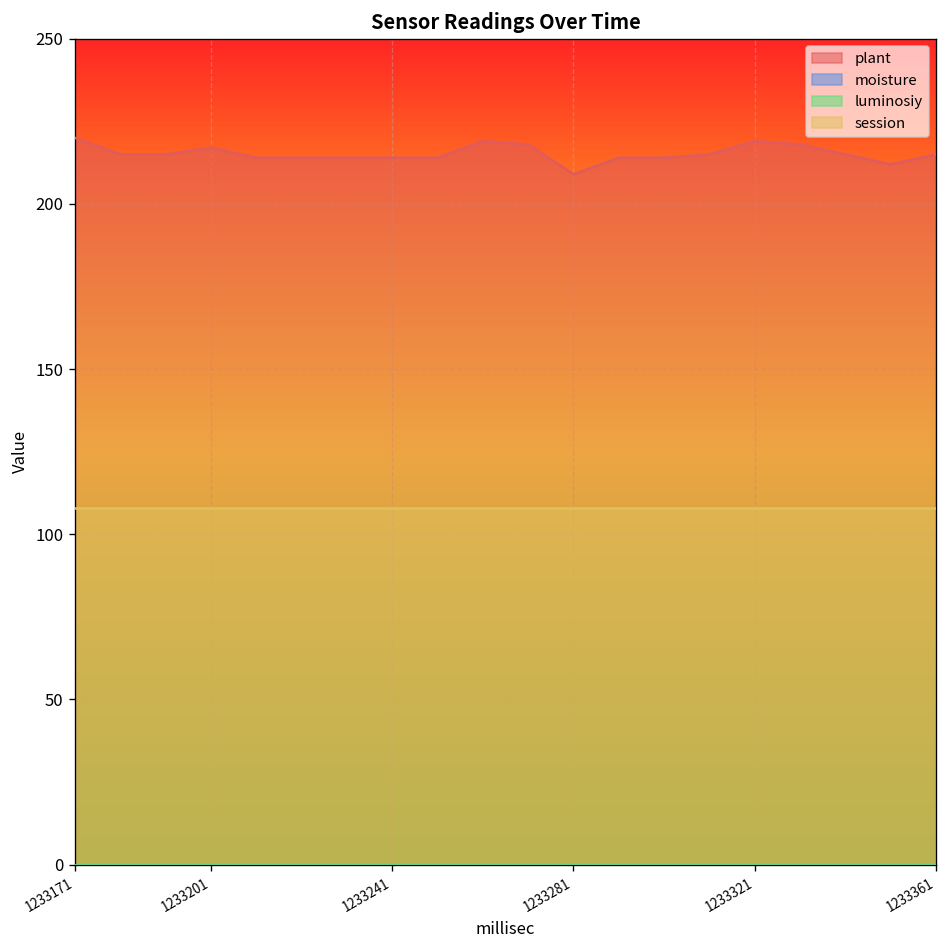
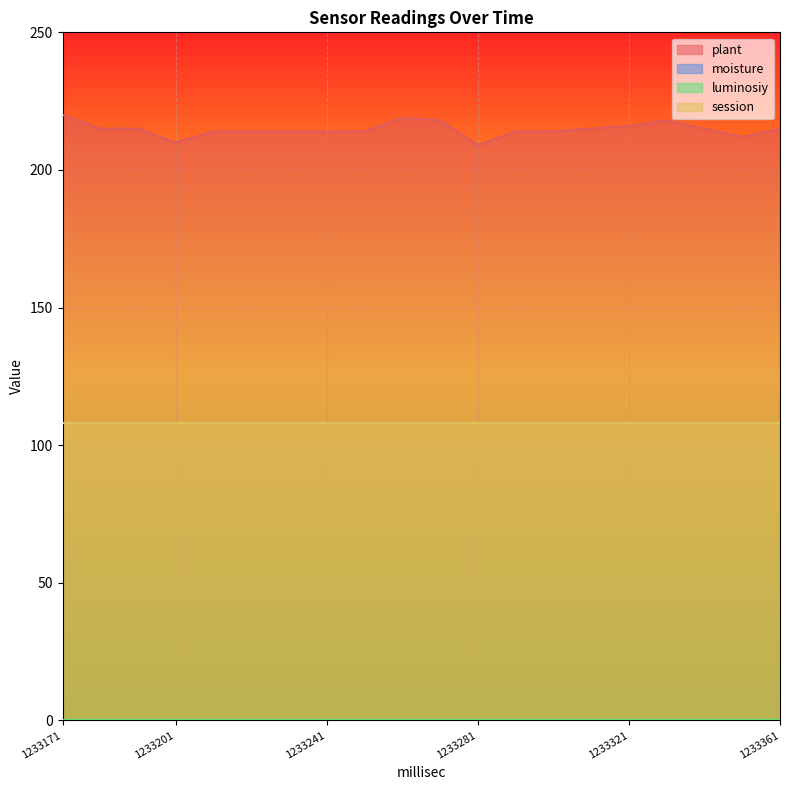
  {
    "plant": {
      "1233171": 220,
-     "1233201": 217,
+     "1233201": 210,
      "1233241": 214,
      "1233281": 209,
-     "1233321": 219,
+     "1233321": 216,
      "1233361": 215
    },
    "luminosiy": {
      "1233171": 0,
      "1233201": 0,
      "1233241": 0,
      "1233281": 0,
      "1233321": 0,
      "1233361": 0
    },
    "session": {
      "1233171": 108,
      "1233201": 108,
      "1233241": 108,
      "1233281": 108,
      "1233321": 108,
      "1233361": 108
    }
  }
